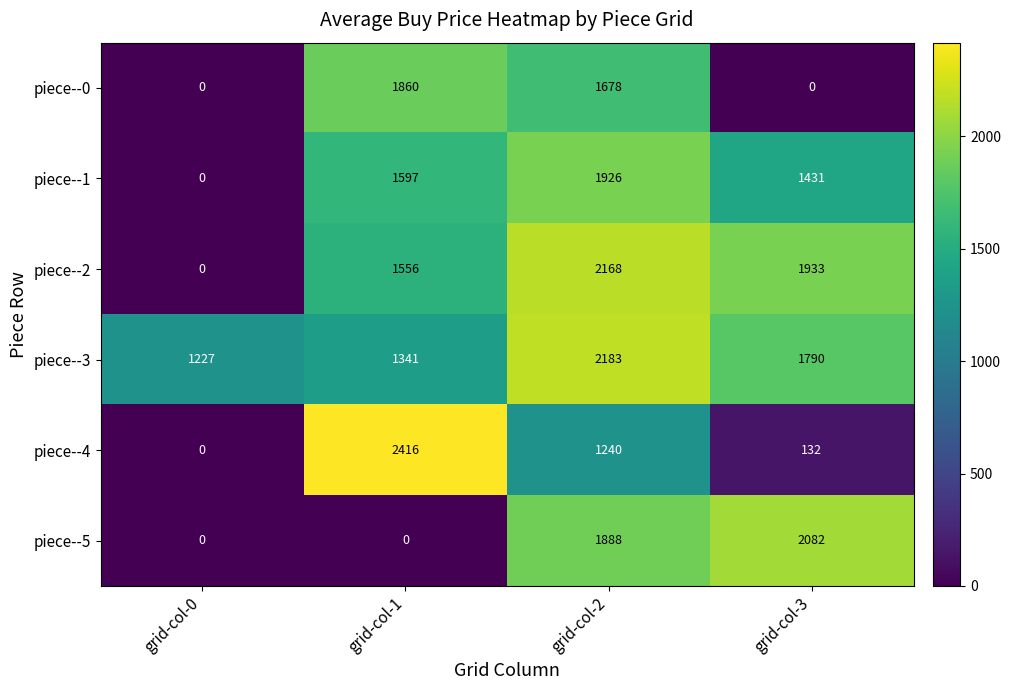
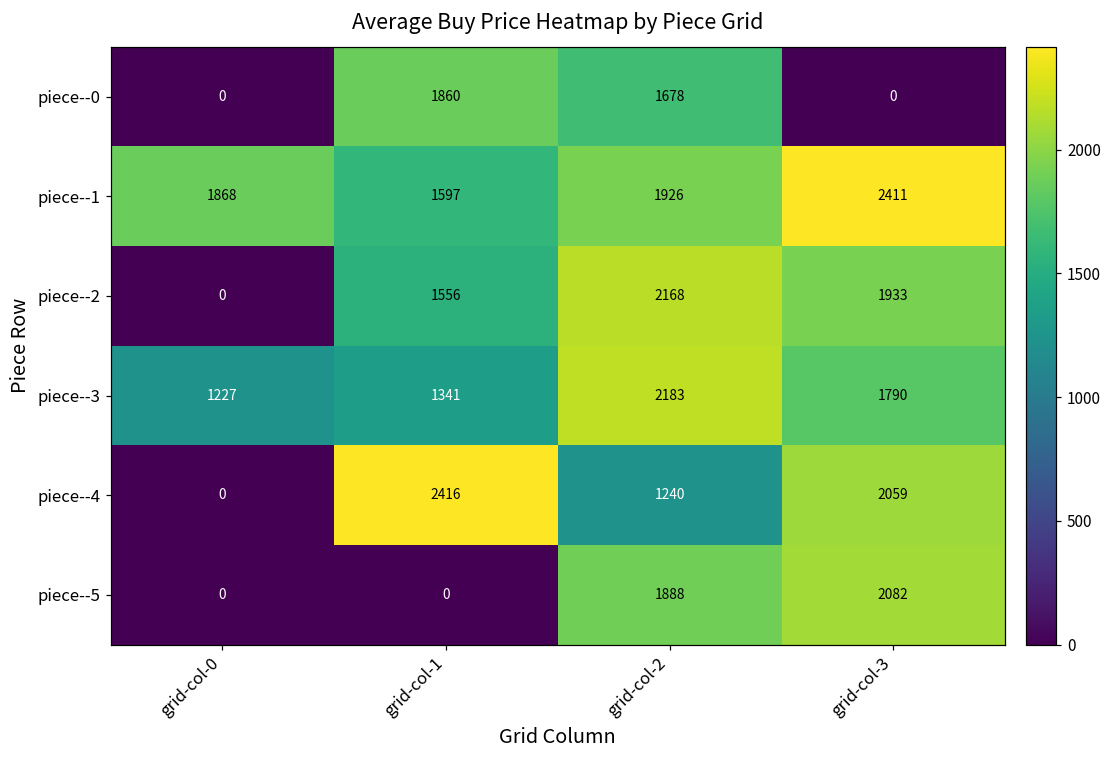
  {
    "piece--0": {
      "grid-col-0": 0,
      "grid-col-1": 1860,
      "grid-col-2": 1678,
      "grid-col-3": 0
    },
    "piece--1": {
-     "grid-col-0": 0,
+     "grid-col-0": 1868,
      "grid-col-1": 1597,
      "grid-col-2": 1926,
-     "grid-col-3": 1431
+     "grid-col-3": 2411
    },
    "piece--2": {
      "grid-col-0": 0,
      "grid-col-1": 1556,
      "grid-col-2": 2168,
      "grid-col-3": 1933
    },
    "piece--3": {
      "grid-col-0": 1227,
      "grid-col-1": 1341,
      "grid-col-2": 2183,
      "grid-col-3": 1790
    },
    "piece--4": {
      "grid-col-0": 0,
      "grid-col-1": 2416,
      "grid-col-2": 1240,
-     "grid-col-3": 132
+     "grid-col-3": 2059
    },
    "piece--5": {
      "grid-col-0": 0,
      "grid-col-1": 0,
      "grid-col-2": 1888,
      "grid-col-3": 2082
    }
  }
